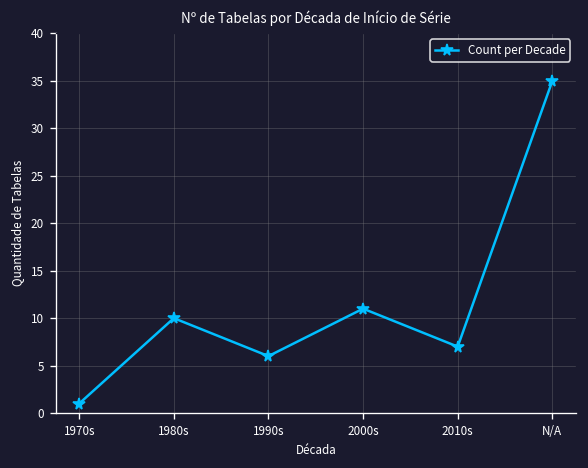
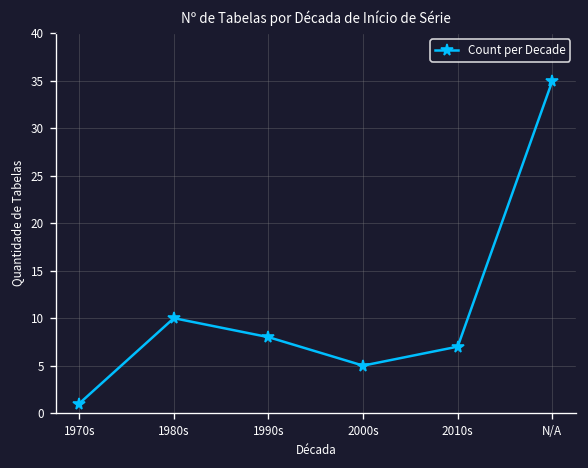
  {
    "1970s": 1,
    "1980s": 10,
-   "1990s": 6,
-   "2000s": 11,
+   "1990s": 8,
+   "2000s": 5,
    "2010s": 7,
    "N/A": 35
  }
